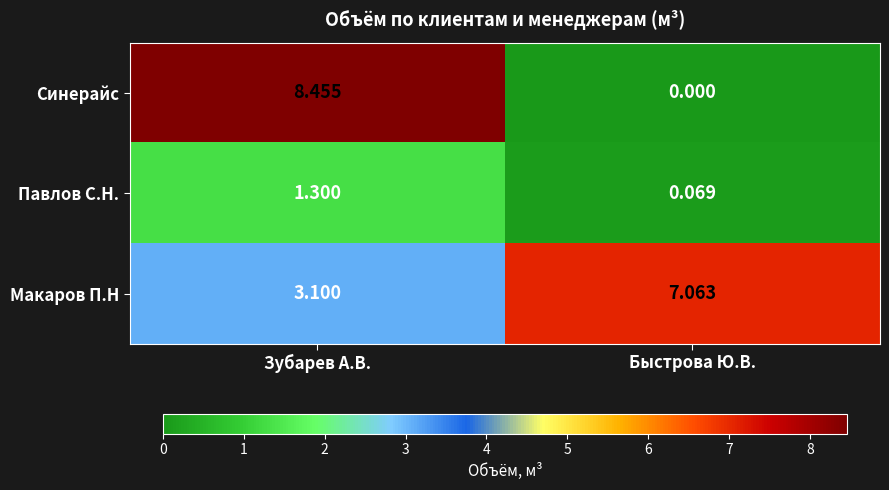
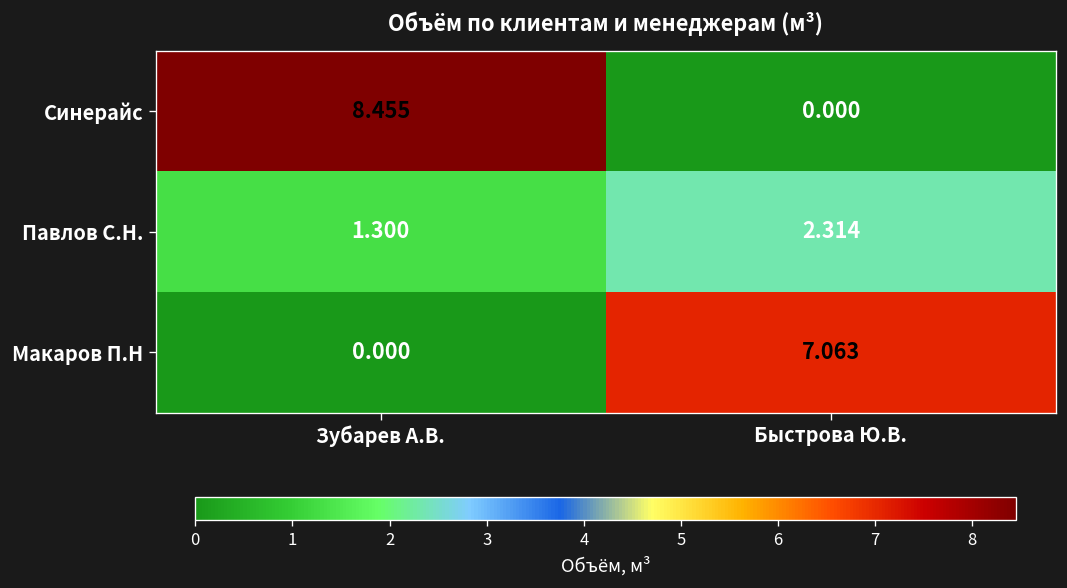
  {
    "Синерайс": {
      "Зубарев А.В.": 8.455,
      "Быстрова Ю.В.": 0.000
    },
    "Павлов С.Н.": {
      "Зубарев А.В.": 1.300,
-     "Быстрова Ю.В.": 0.069
+     "Быстрова Ю.В.": 2.314
    },
    "Макаров П.Н": {
-     "Зубарев А.В.": 3.100,
+     "Зубарев А.В.": 0.000,
      "Быстрова Ю.В.": 7.063
    }
  }
